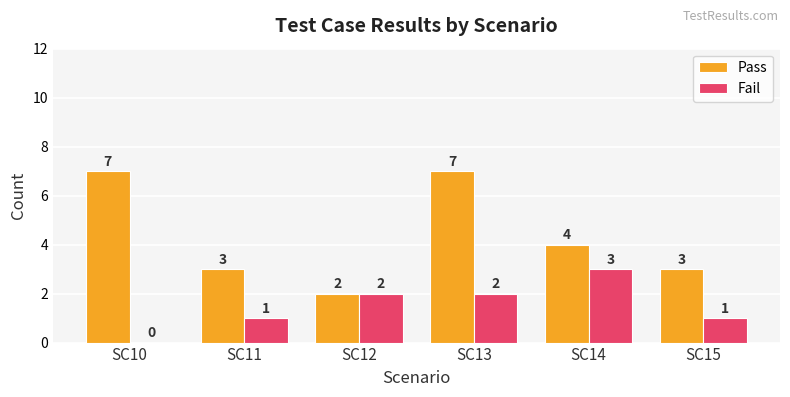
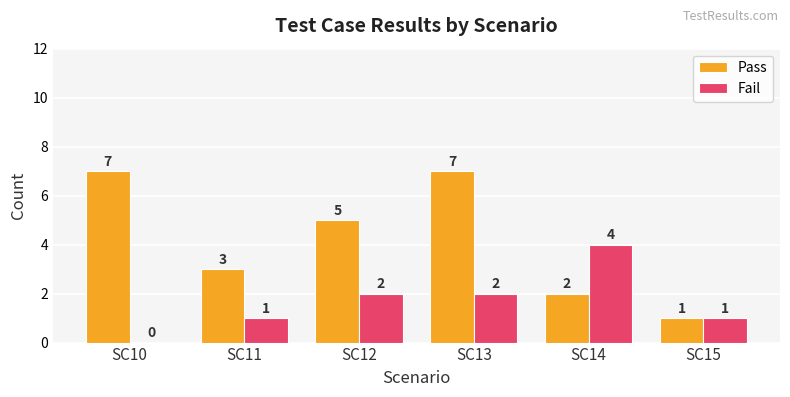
  {
    "Pass": {
      "SC10": 7,
      "SC11": 3,
-     "SC12": 2,
+     "SC12": 5,
      "SC13": 7,
-     "SC14": 4,
-     "SC15": 3
+     "SC14": 2,
+     "SC15": 1
    },
    "Fail": {
      "SC10": 0,
      "SC11": 1,
      "SC12": 2,
      "SC13": 2,
-     "SC14": 3,
+     "SC14": 4,
      "SC15": 1
    }
  }
